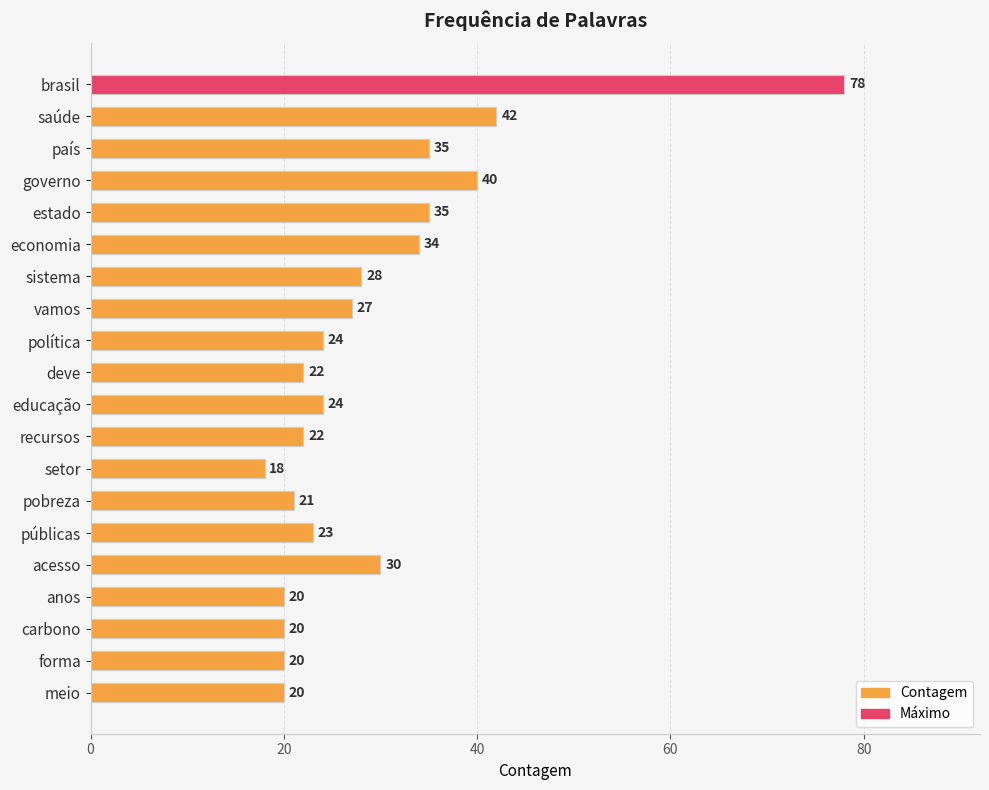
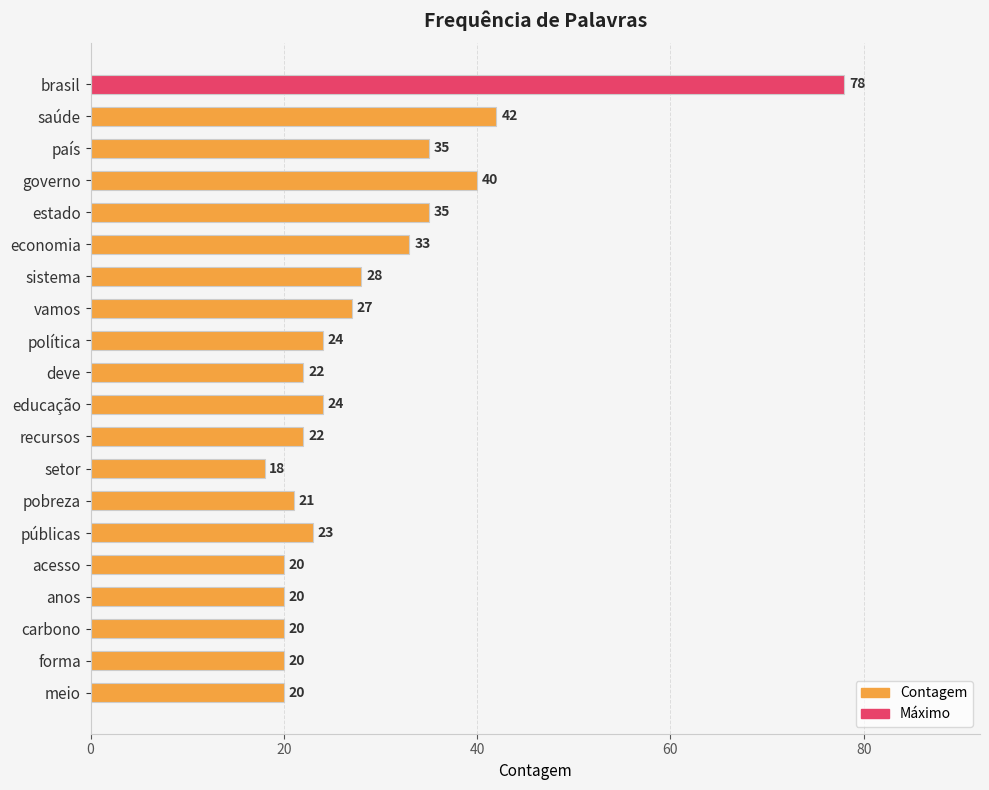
  {
    "brasil": 78,
    "saúde": 42,
    "país": 35,
    "governo": 40,
    "estado": 35,
-   "economia": 34,
+   "economia": 33,
    "sistema": 28,
    "vamos": 27,
    "política": 24,
    "deve": 22,
    "educação": 24,
    "recursos": 22,
    "setor": 18,
    "pobreza": 21,
    "públicas": 23,
-   "acesso": 30,
+   "acesso": 20,
    "anos": 20,
    "carbono": 20,
    "forma": 20,
    "meio": 20
  }
